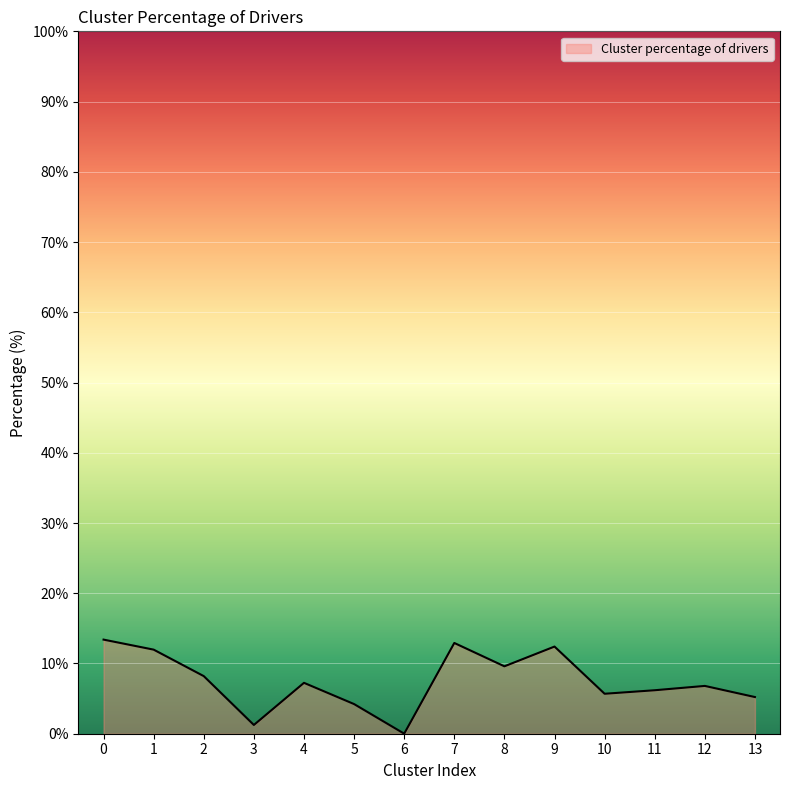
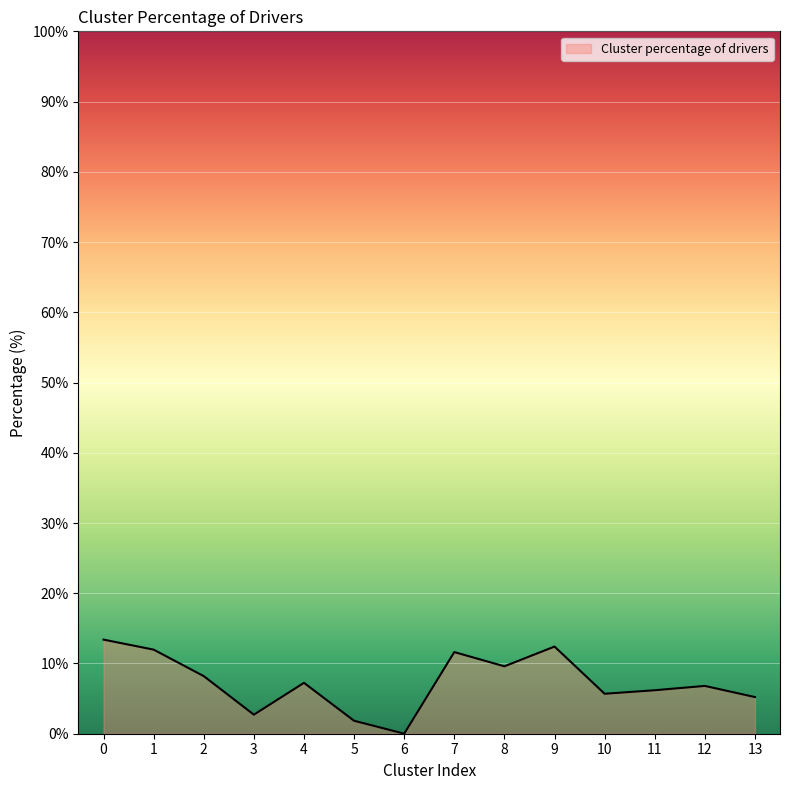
  {
    "0": "13%",
    "1": "12%",
    "2": "8%",
-   "3": "1%",
+   "3": "3%",
    "4": "7%",
-   "5": "4%",
+   "5": "2%",
    "6": "0%",
-   "7": "13%",
+   "7": "12%",
    "8": "10%",
    "9": "12%",
    "10": "6%",
    "11": "6%",
    "12": "7%",
    "13": "5%"
  }
